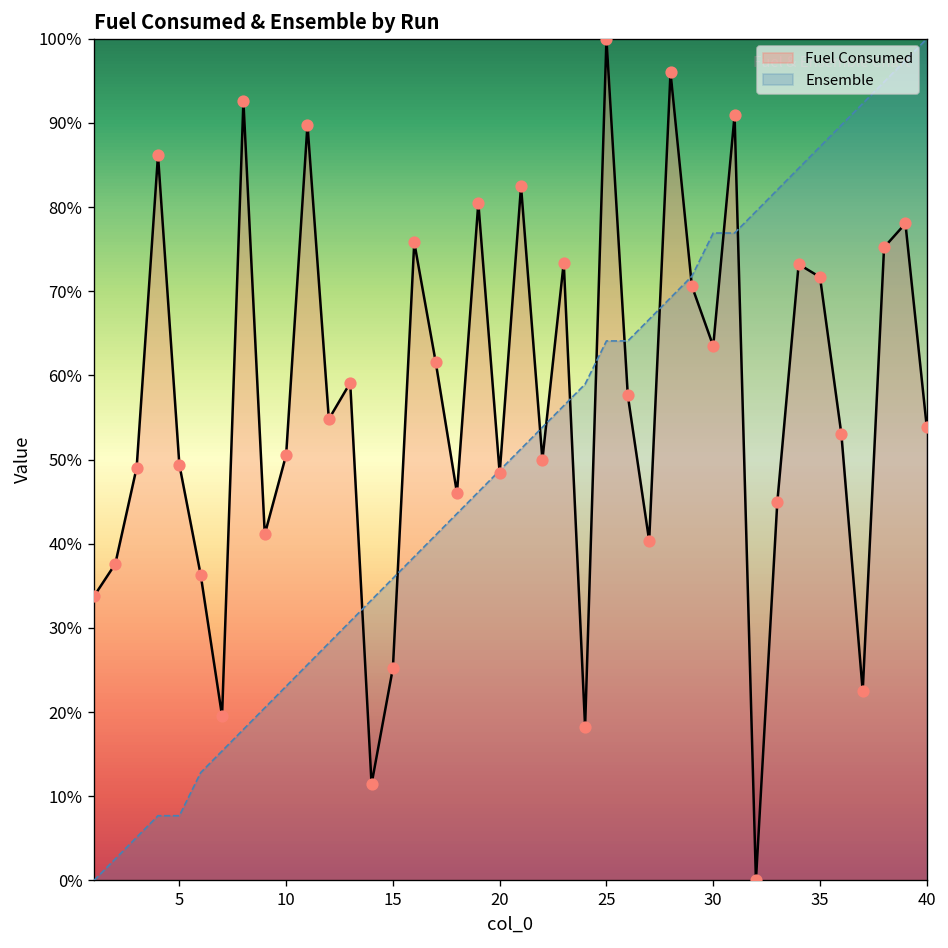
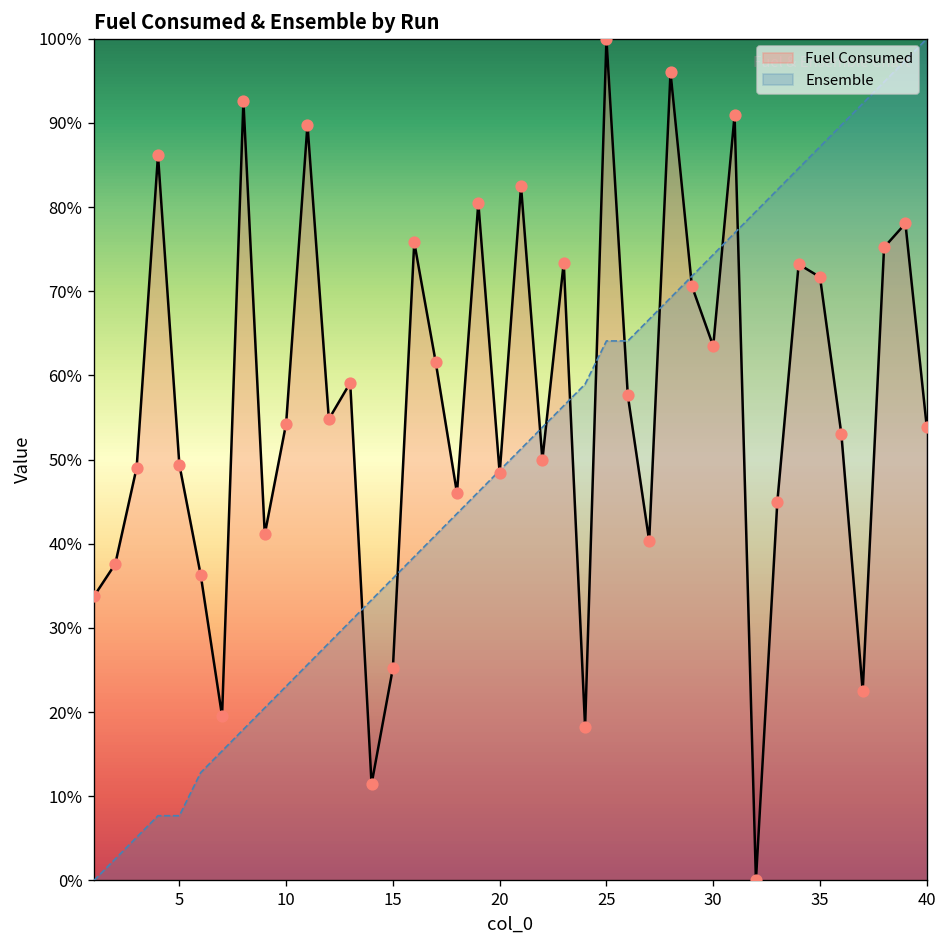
  {
    "Fuel Consumed": {
      "5": "49%",
-     "10": "51%",
+     "10": "54%",
      "15": "25%",
      "25": "100%",
      "30": "63%",
      "35": "72%",
      "40": "54%"
    },
    "Ensemble": {
      "5": "8%",
      "10": "23%",
      "15": "36%",
      "25": "64%",
-     "30": "77%",
+     "30": "74%",
      "35": "87%",
      "40": "100%"
    }
  }
